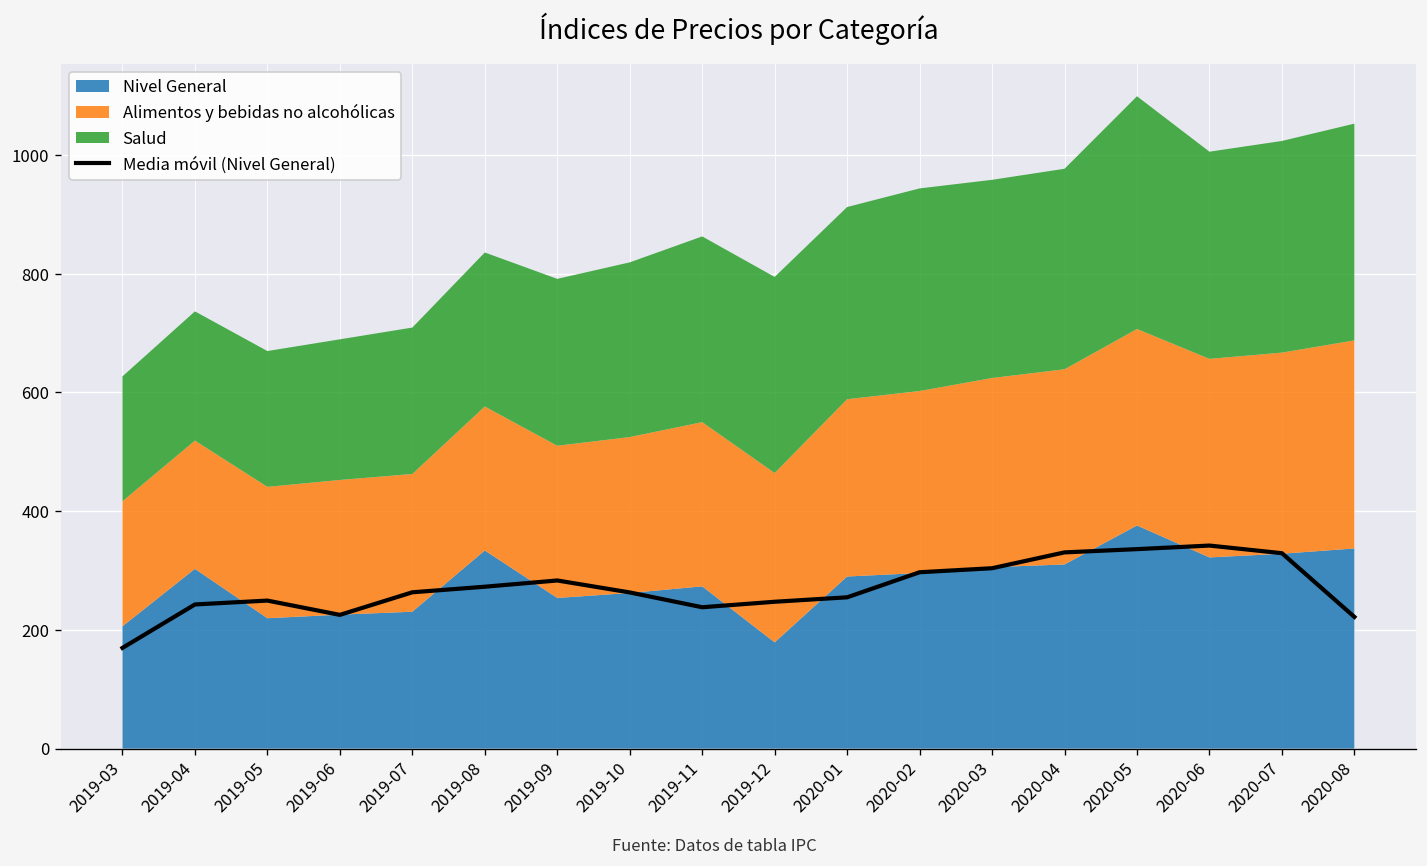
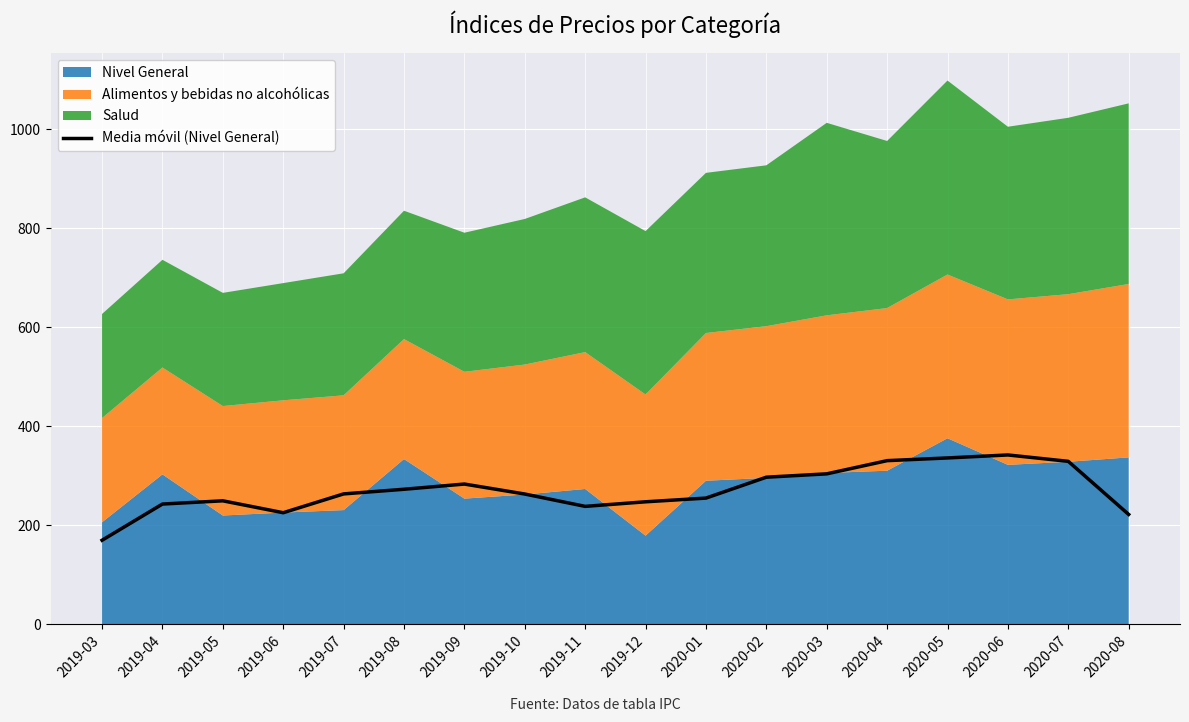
  {
    "Media móvil (Nivel General)": {
      "2019-03": 170,
      "2019-04": 240,
      "2019-05": 250,
      "2019-07": 260,
      "2019-08": 270,
      "2019-09": 280,
      "2019-11": 240,
      "2019-12": 250,
      "2020-01": 250,
      "2020-04": 330,
      "2020-05": 340,
      "2020-06": 340,
      "2020-08": 220
    },
    "Nivel General": {
      "2019-03": 210,
      "2019-04": 300,
      "2019-05": 220,
      "2019-07": 230,
      "2019-08": 330,
      "2019-09": 250,
      "2019-11": 270,
      "2019-12": 180,
      "2020-01": 290,
      "2020-04": 310,
      "2020-05": 380,
      "2020-06": 320,
      "2020-08": 340
    },
    "Alimentos y bebidas no alcohólicas": {
      "2019-03": 210,
      "2019-04": 220,
      "2019-05": 220,
      "2019-06": 230,
      "2019-07": 230,
      "2019-08": 240,
      "2019-09": 260,
      "2019-10": 260,
      "2019-11": 280,
      "2019-12": 290,
      "2020-01": 300,
      "2020-02": 310,
      "2020-03": 320,
      "2020-04": 330,
      "2020-05": 330,
      "2020-06": 330,
      "2020-07": 340,
      "2020-08": 350
    },
    "Salud": {
      "2019-03": 210,
      "2019-04": 220,
      "2019-05": 230,
      "2019-06": 240,
      "2019-07": 250,
      "2019-08": 260,
      "2019-09": 280,
      "2019-10": 290,
      "2019-11": 310,
      "2019-12": 330,
      "2020-01": 320,
-     "2020-02": 340,
-     "2020-03": 330,
+     "2020-02": 330,
+     "2020-03": 390,
      "2020-04": 340,
      "2020-05": 390,
      "2020-06": 350,
      "2020-07": 360,
      "2020-08": 370
    }
  }
